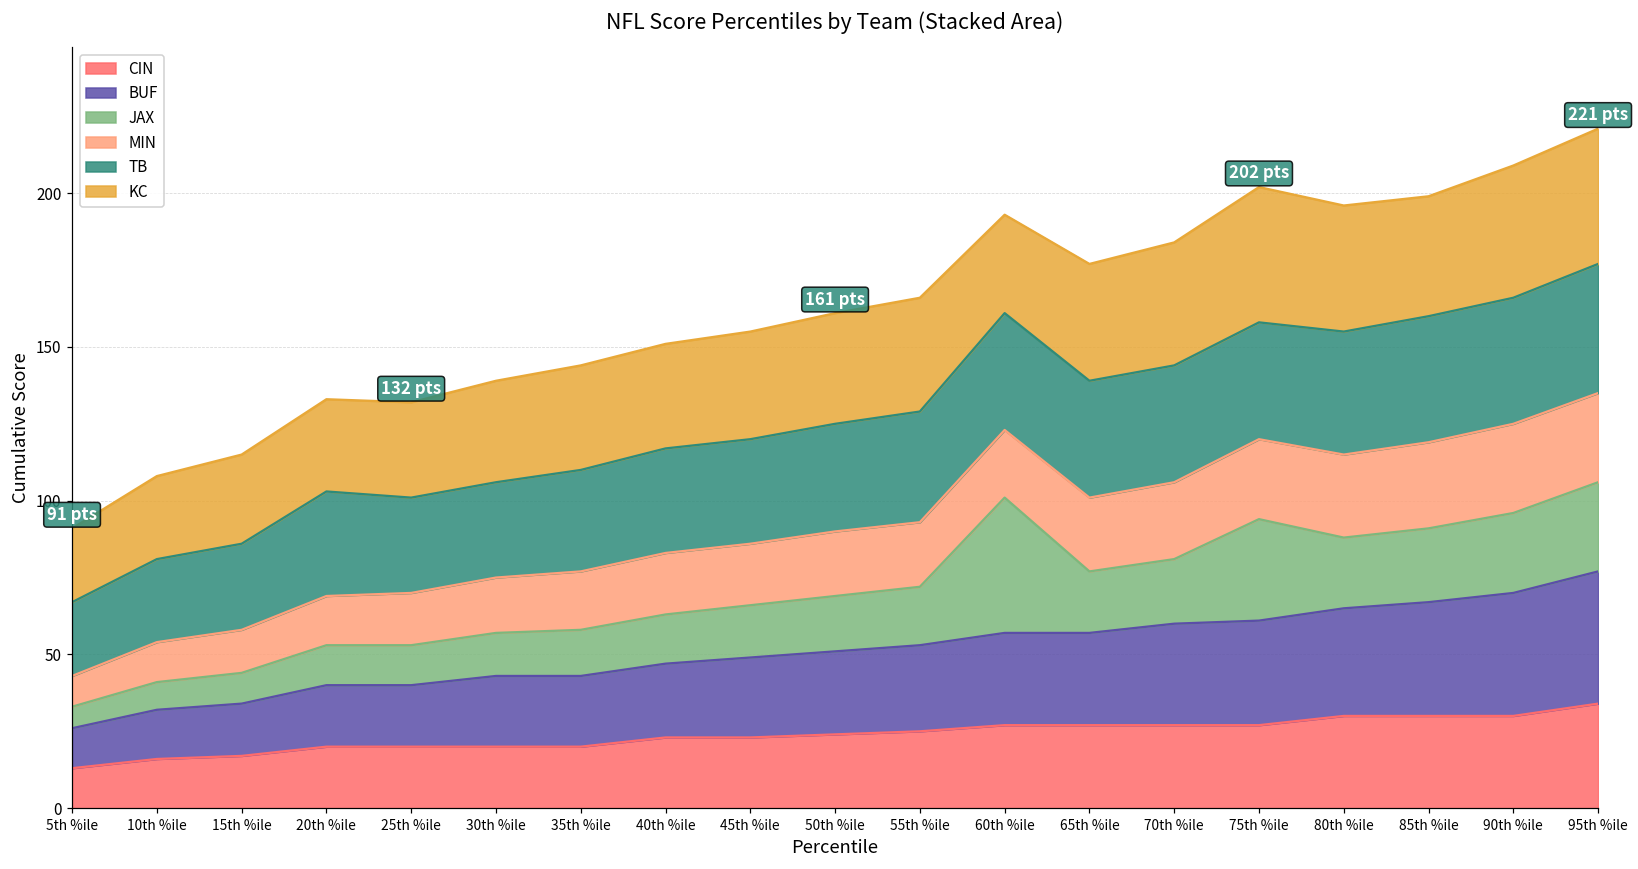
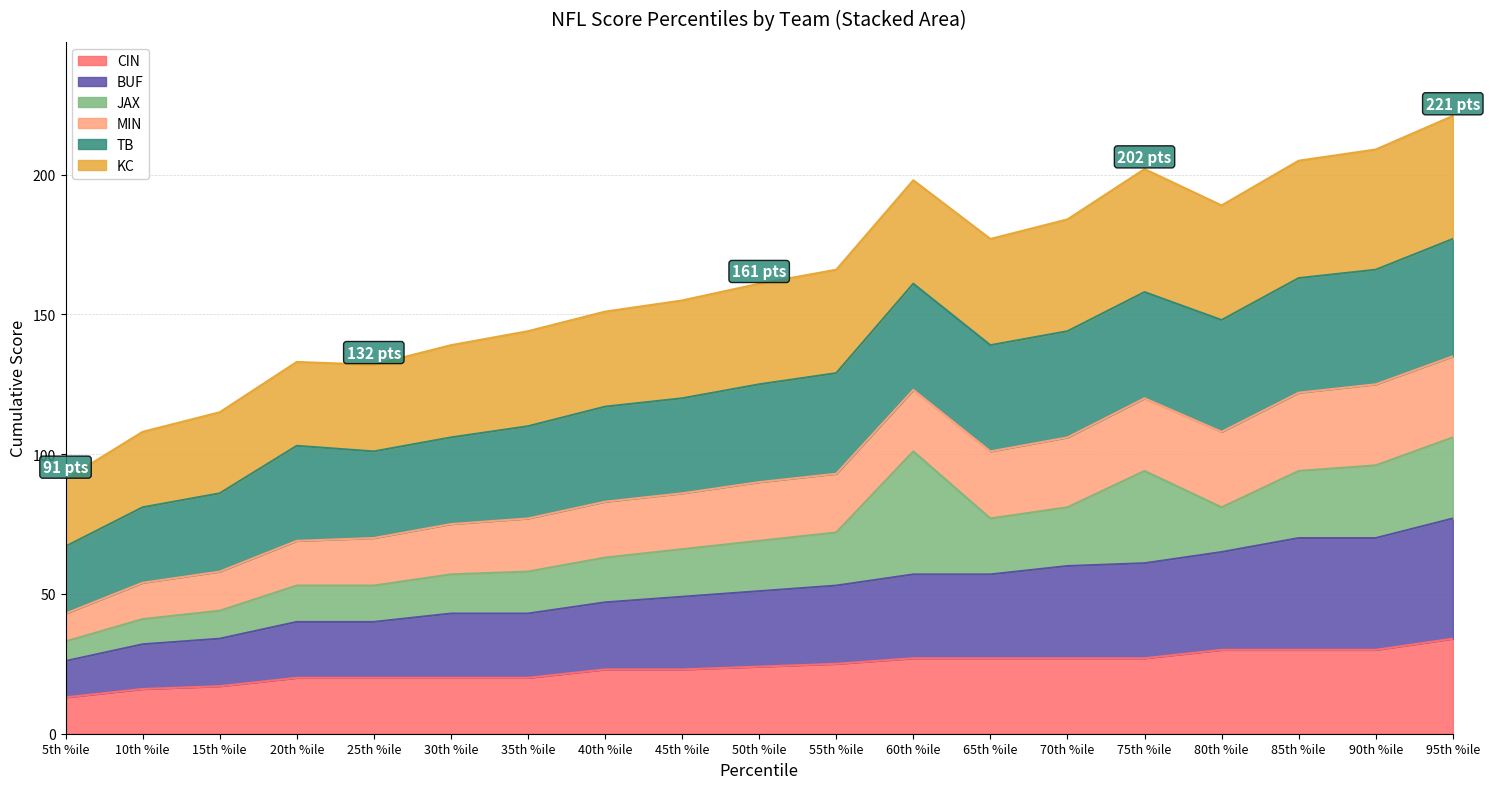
  {
    "BUF": {
      "5th %ile": 13,
      "10th %ile": 16,
      "15th %ile": 17,
      "20th %ile": 20,
      "25th %ile": 20,
      "30th %ile": 23,
      "35th %ile": 23,
      "40th %ile": 24,
      "45th %ile": 26,
      "50th %ile": 27,
      "55th %ile": 28,
      "60th %ile": 30,
      "65th %ile": 30,
      "70th %ile": 33,
      "75th %ile": 34,
      "80th %ile": 35,
-     "85th %ile": 37,
+     "85th %ile": 40,
      "90th %ile": 40,
      "95th %ile": 43
    },
    "JAX": {
      "5th %ile": 7,
      "10th %ile": 9,
      "15th %ile": 10,
      "20th %ile": 13,
      "25th %ile": 13,
      "30th %ile": 14,
      "35th %ile": 15,
      "40th %ile": 16,
      "45th %ile": 17,
      "50th %ile": 18,
      "55th %ile": 19,
      "60th %ile": 44,
      "65th %ile": 20,
      "70th %ile": 21,
      "75th %ile": 33,
-     "80th %ile": 23,
+     "80th %ile": 16,
      "85th %ile": 24,
      "90th %ile": 26,
      "95th %ile": 29
    },
    "TB": {
      "5th %ile": 24,
      "10th %ile": 27,
      "15th %ile": 28,
      "20th %ile": 34,
      "25th %ile": 31,
      "30th %ile": 31,
      "35th %ile": 33,
      "40th %ile": 34,
      "45th %ile": 34,
      "50th %ile": 35,
      "55th %ile": 36,
      "60th %ile": 38,
      "65th %ile": 38,
      "70th %ile": 38,
      "75th %ile": 38,
      "80th %ile": 40,
      "85th %ile": 41,
      "90th %ile": 41,
      "95th %ile": 42
    },
    "KC": {
      "10th %ile": 27,
      "15th %ile": 29,
      "20th %ile": 30,
      "30th %ile": 33,
      "35th %ile": 34,
      "40th %ile": 34,
      "45th %ile": 35,
      "55th %ile": 37,
-     "60th %ile": 32,
+     "60th %ile": 37,
      "65th %ile": 38,
      "70th %ile": 40,
      "80th %ile": 41,
-     "85th %ile": 39,
+     "85th %ile": 42,
      "90th %ile": 43
    }
  }
